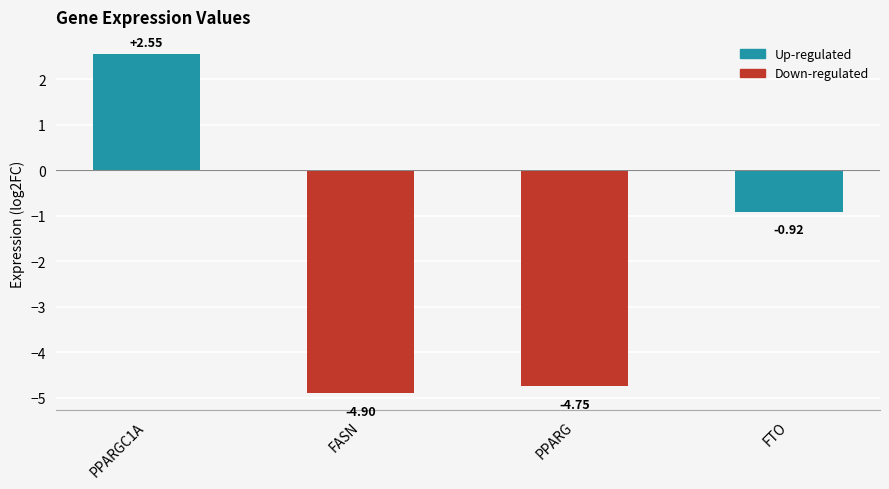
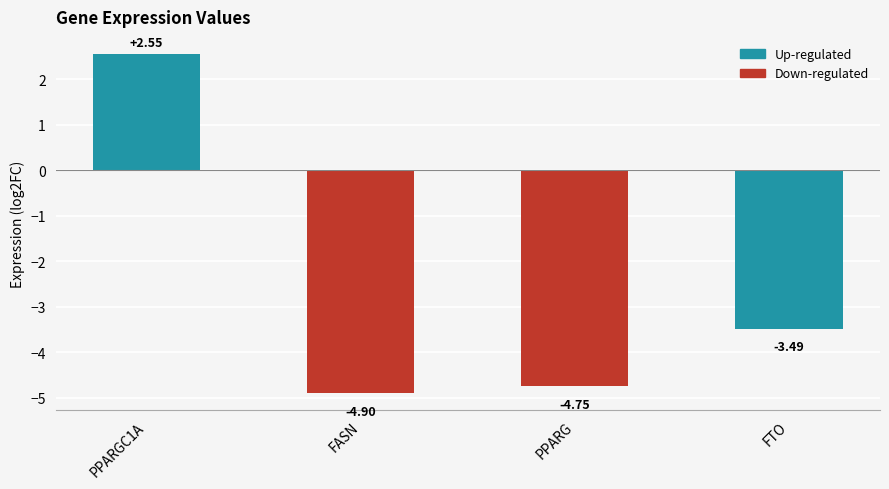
  {
    "PPARGC1A": "+2.55",
    "FASN": "-4.90",
    "PPARG": "-4.75",
-   "FTO": "-0.92"
+   "FTO": "-3.49"
  }
